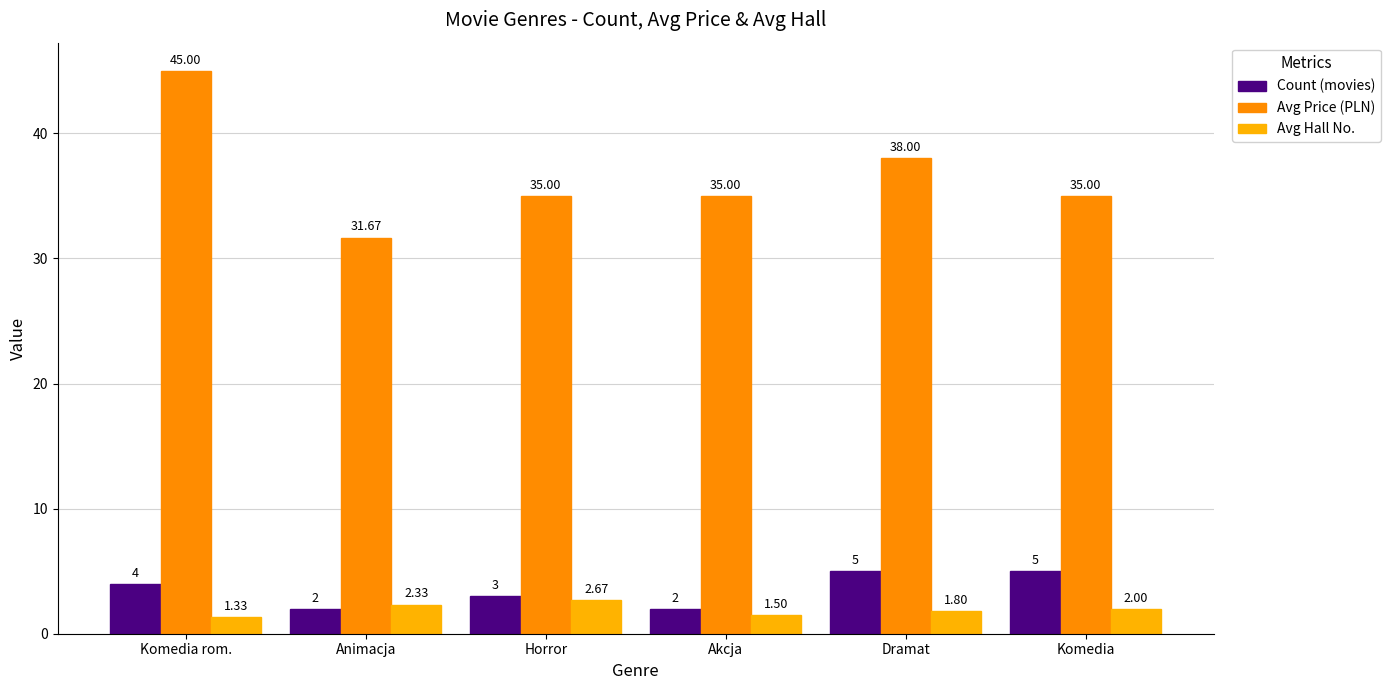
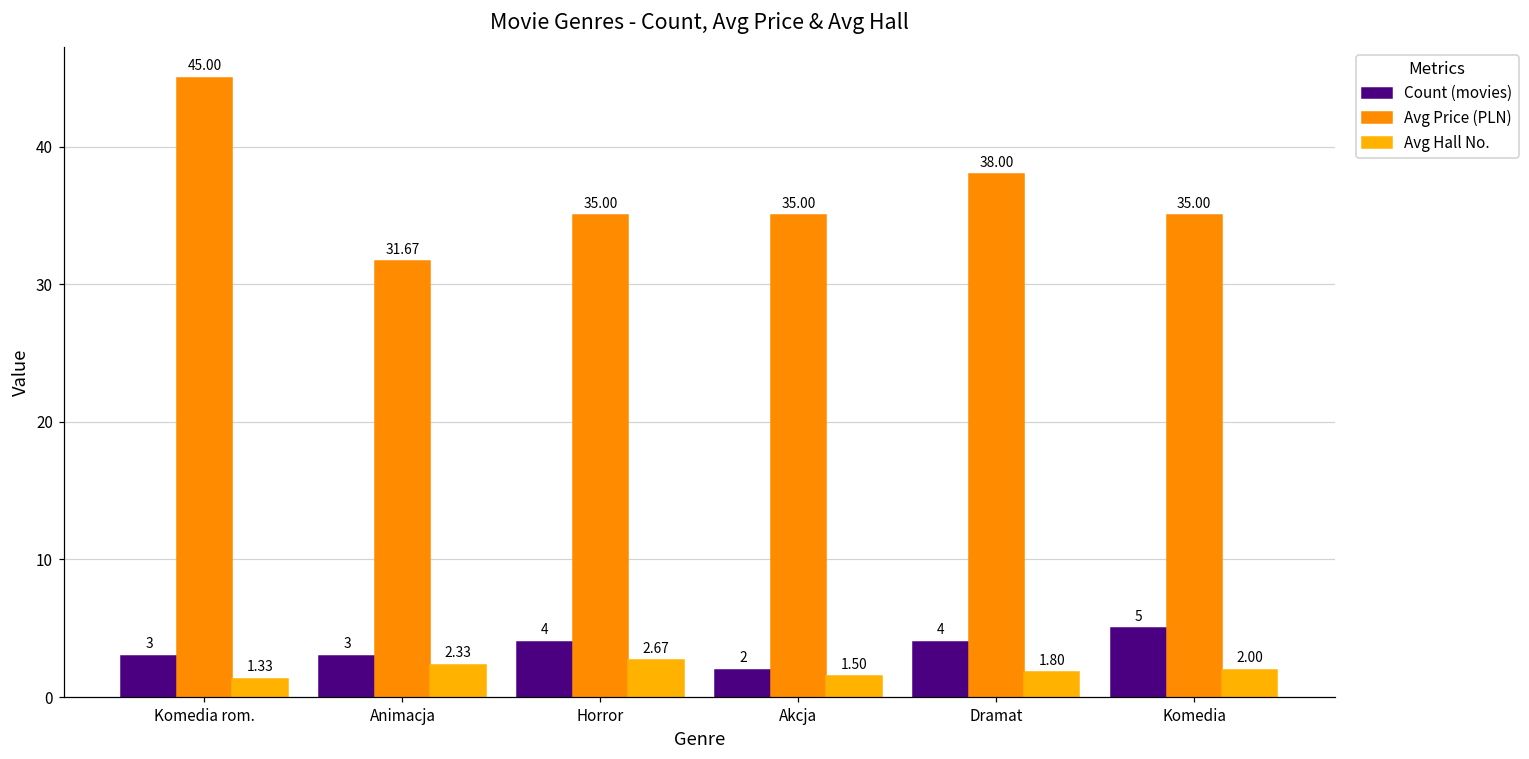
  {
    "Count (movies)": {
-     "Komedia rom.": 4,
-     "Animacja": 2,
-     "Horror": 3,
+     "Komedia rom.": 3,
+     "Animacja": 3,
+     "Horror": 4,
      "Akcja": 2,
-     "Dramat": 5,
+     "Dramat": 4,
      "Komedia": 5
    }
  }
